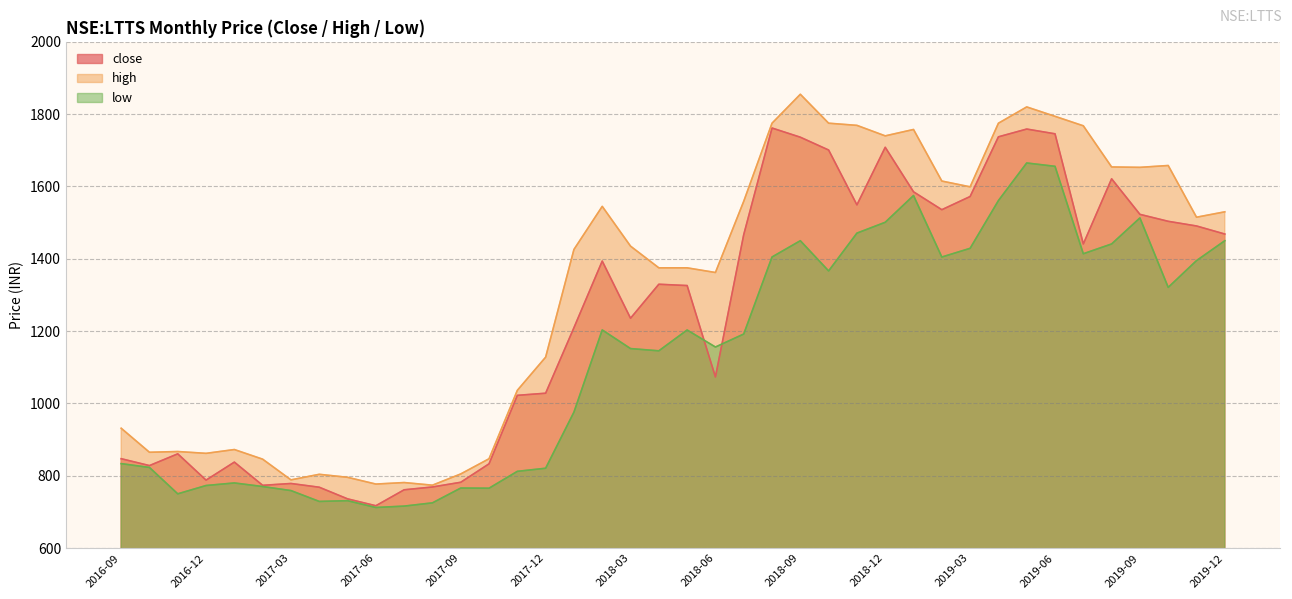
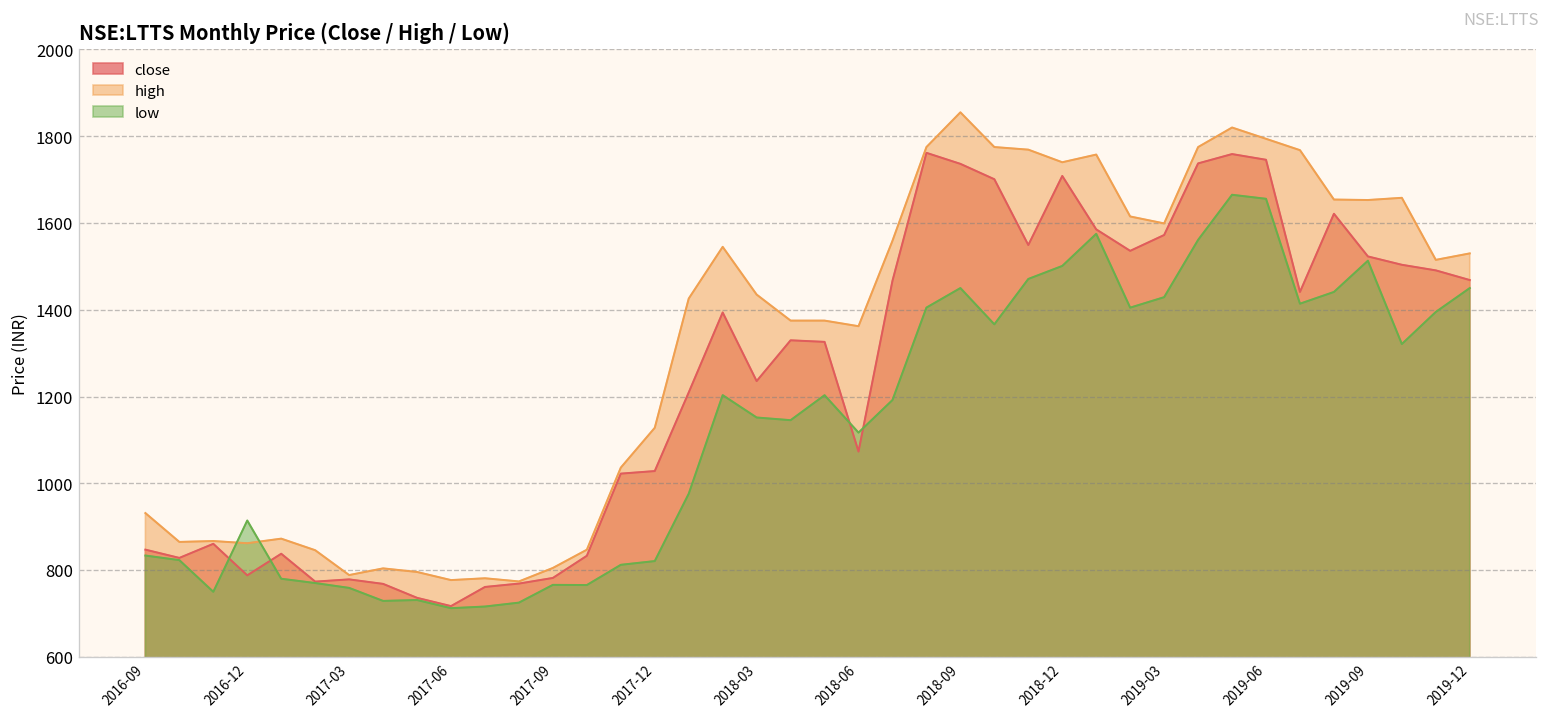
  {
    "close": {
      "2016-09": 850,
      "2016-12": 790,
      "2017-03": 780,
      "2017-09": 780,
      "2017-12": 1030,
      "2018-03": 1240,
      "2018-06": 1070,
      "2018-09": 1740,
      "2018-12": 1710,
      "2019-03": 1570,
      "2019-06": 1750,
      "2019-09": 1520,
      "2019-12": 1470
    },
    "high": {
      "2016-09": 930,
      "2016-12": 860,
      "2017-03": 790,
      "2017-06": 780,
      "2017-09": 810,
      "2017-12": 1130,
      "2018-03": 1440,
      "2018-06": 1360,
      "2018-09": 1860,
      "2018-12": 1740,
      "2019-03": 1600,
      "2019-06": 1790,
      "2019-09": 1650,
      "2019-12": 1530
    },
    "low": {
      "2016-09": 830,
-     "2016-12": 770,
+     "2016-12": 910,
      "2017-03": 760,
      "2017-09": 770,
      "2017-12": 820,
      "2018-03": 1150,
-     "2018-06": 1160,
+     "2018-06": 1120,
      "2018-09": 1450,
      "2018-12": 1500,
      "2019-03": 1430,
      "2019-06": 1660,
      "2019-09": 1510,
      "2019-12": 1450
    }
  }
